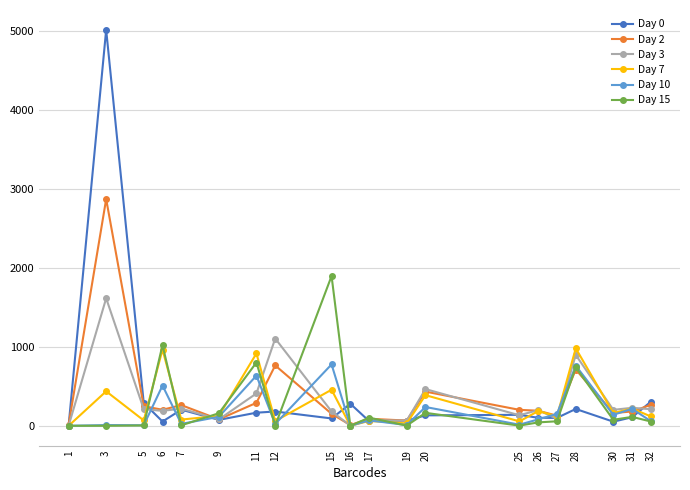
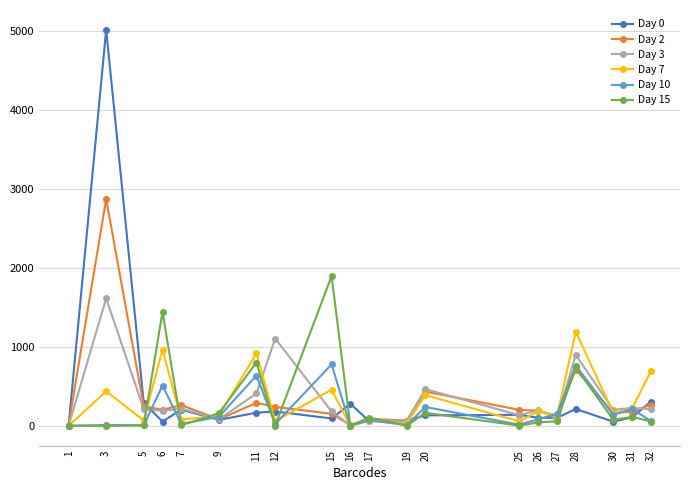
  {
    "Day 2": {
      "3": 2900,
      "5": 200,
      "7": 300,
      "11": 300,
-     "12": 800,
+     "12": 200,
      "25": 200,
      "31": 200,
      "32": 300
    },
    "Day 3": {
      "3": 1600,
      "5": 200,
      "11": 400,
      "12": 1100,
      "28": 900,
      "30": 200,
      "32": 200
    },
    "Day 7": {
      "3": 400,
      "5": 100,
      "6": 1000,
      "7": 100,
      "11": 900,
      "12": 100,
      "15": 500,
      "20": 400,
      "25": 100,
-     "28": 1000,
-     "32": 100
+     "28": 1200,
+     "32": 700
    },
    "Day 15": {
-     "6": 1000,
+     "6": 1400,
      "9": 200,
      "11": 800,
      "15": 1900,
      "20": 200,
      "26": 0
    }
  }
